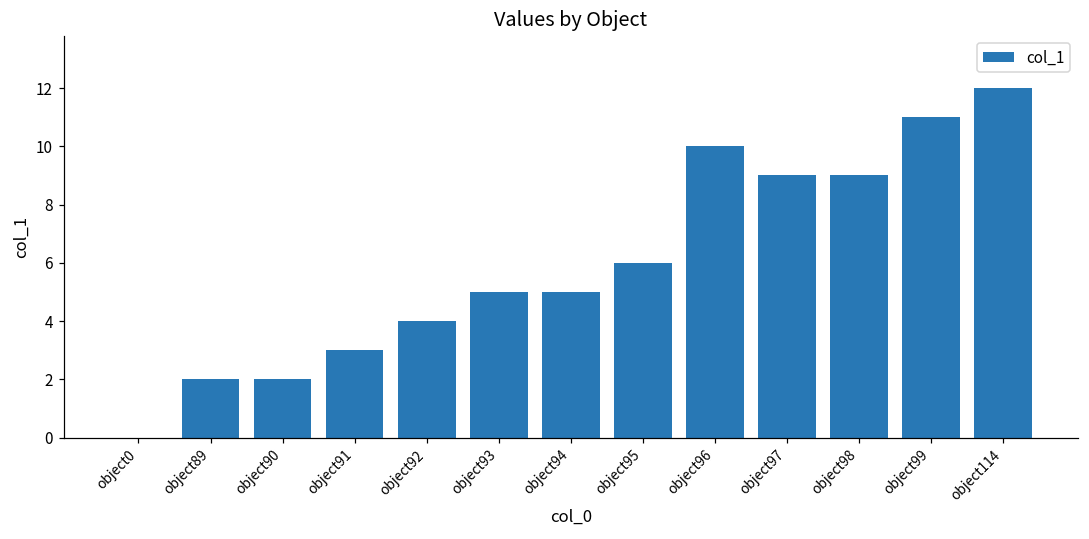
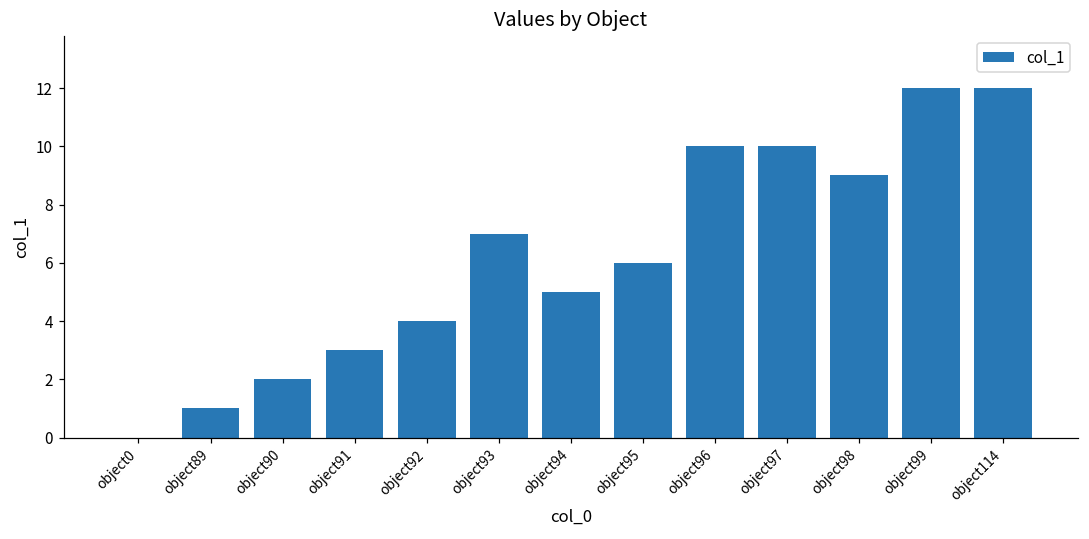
  {
    "object0": 0,
-   "object89": 2,
+   "object89": 1,
    "object90": 2,
    "object91": 3,
    "object92": 4,
-   "object93": 5,
+   "object93": 7,
    "object94": 5,
    "object95": 6,
    "object96": 10,
-   "object97": 9,
+   "object97": 10,
    "object98": 9,
-   "object99": 11,
+   "object99": 12,
    "object114": 12
  }
